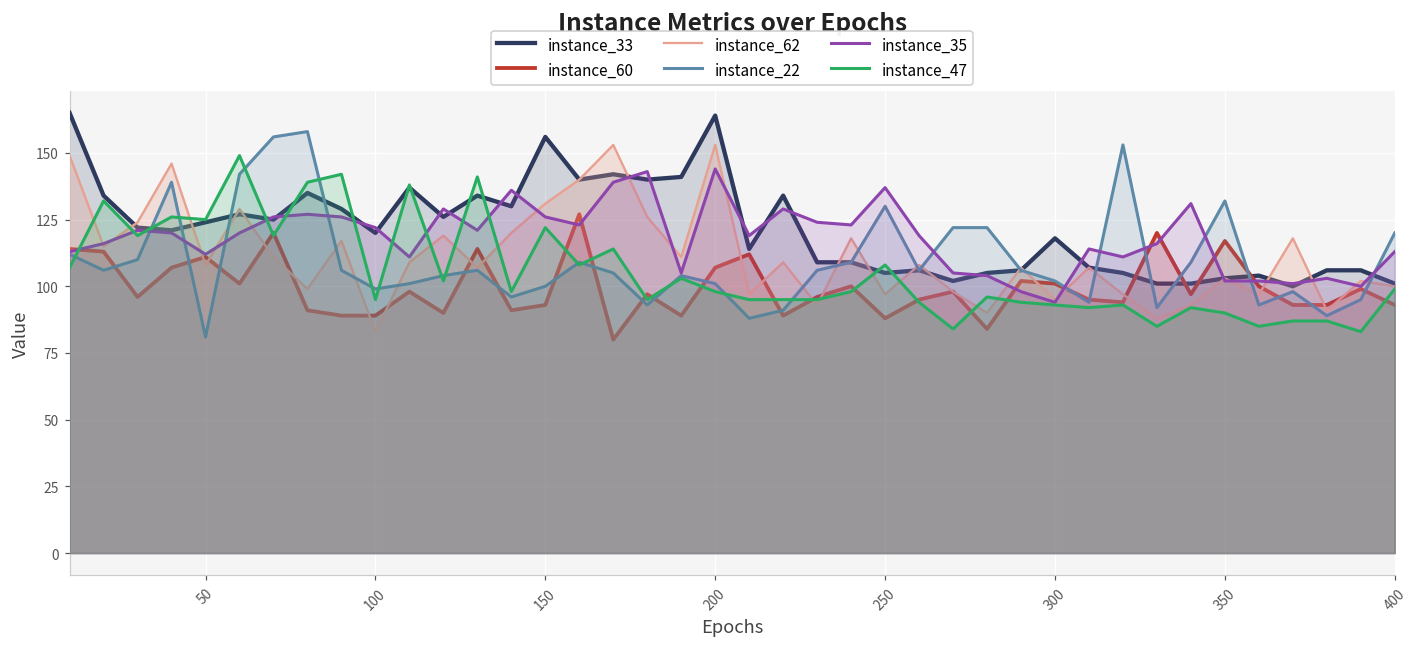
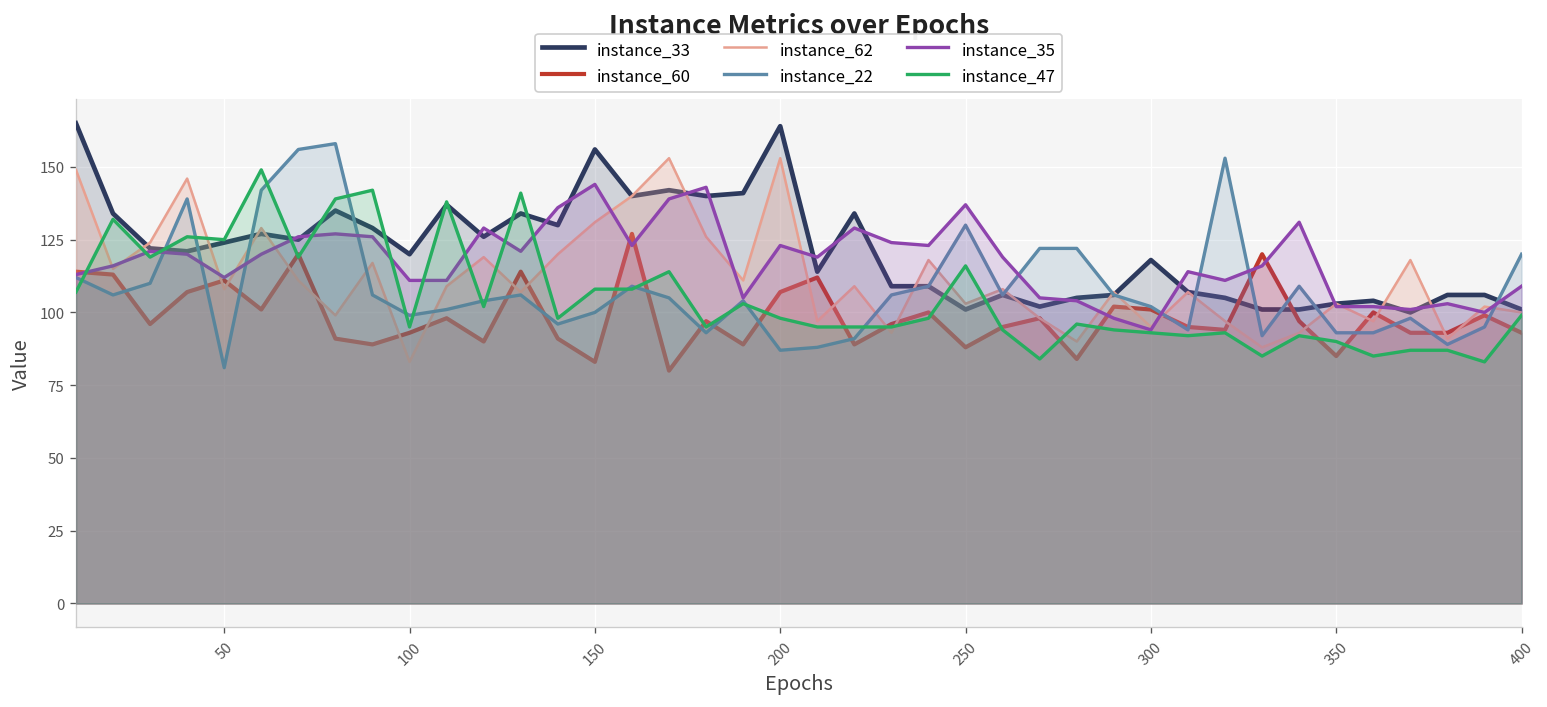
  {
    "instance_33": {
      "100": 120,
      "150": 156,
      "200": 164,
-     "250": 105,
+     "250": 101,
      "300": 118
    },
    "instance_60": {
-     "100": 89,
-     "150": 93,
+     "100": 93,
+     "150": 83,
      "200": 107,
      "250": 88,
-     "350": 117,
+     "350": 85,
      "400": 93
    },
    "instance_62": {
      "50": 108,
      "100": 83,
      "150": 131,
      "200": 153,
-     "250": 97
+     "250": 103
    },
    "instance_22": {
      "50": 81,
      "100": 99,
      "150": 100,
-     "200": 101,
+     "200": 87,
      "250": 130,
-     "350": 132,
+     "350": 93,
      "400": 120
    },
    "instance_35": {
-     "100": 122,
-     "150": 126,
-     "200": 144,
+     "100": 111,
+     "150": 144,
+     "200": 123,
      "250": 137,
-     "400": 113
+     "400": 109
    },
    "instance_47": {
      "100": 95,
-     "150": 122,
+     "150": 108,
      "200": 98,
-     "250": 108,
+     "250": 116,
      "350": 90
    }
  }
